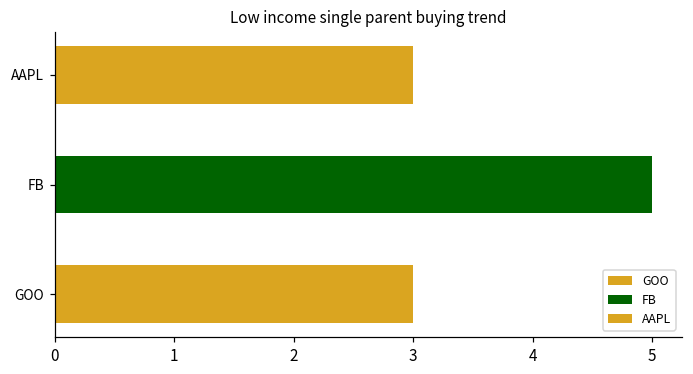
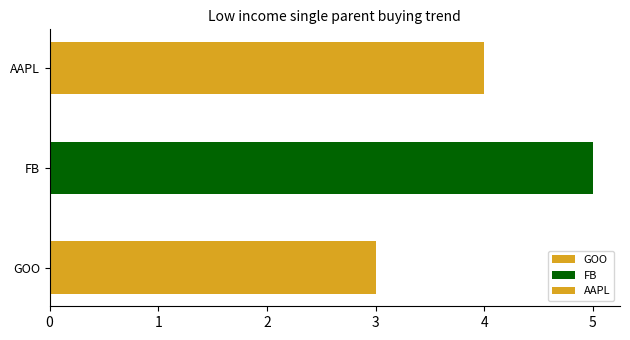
  {
-   "AAPL": 3,
+   "AAPL": 4,
    "FB": 5,
    "GOO": 3
  }
